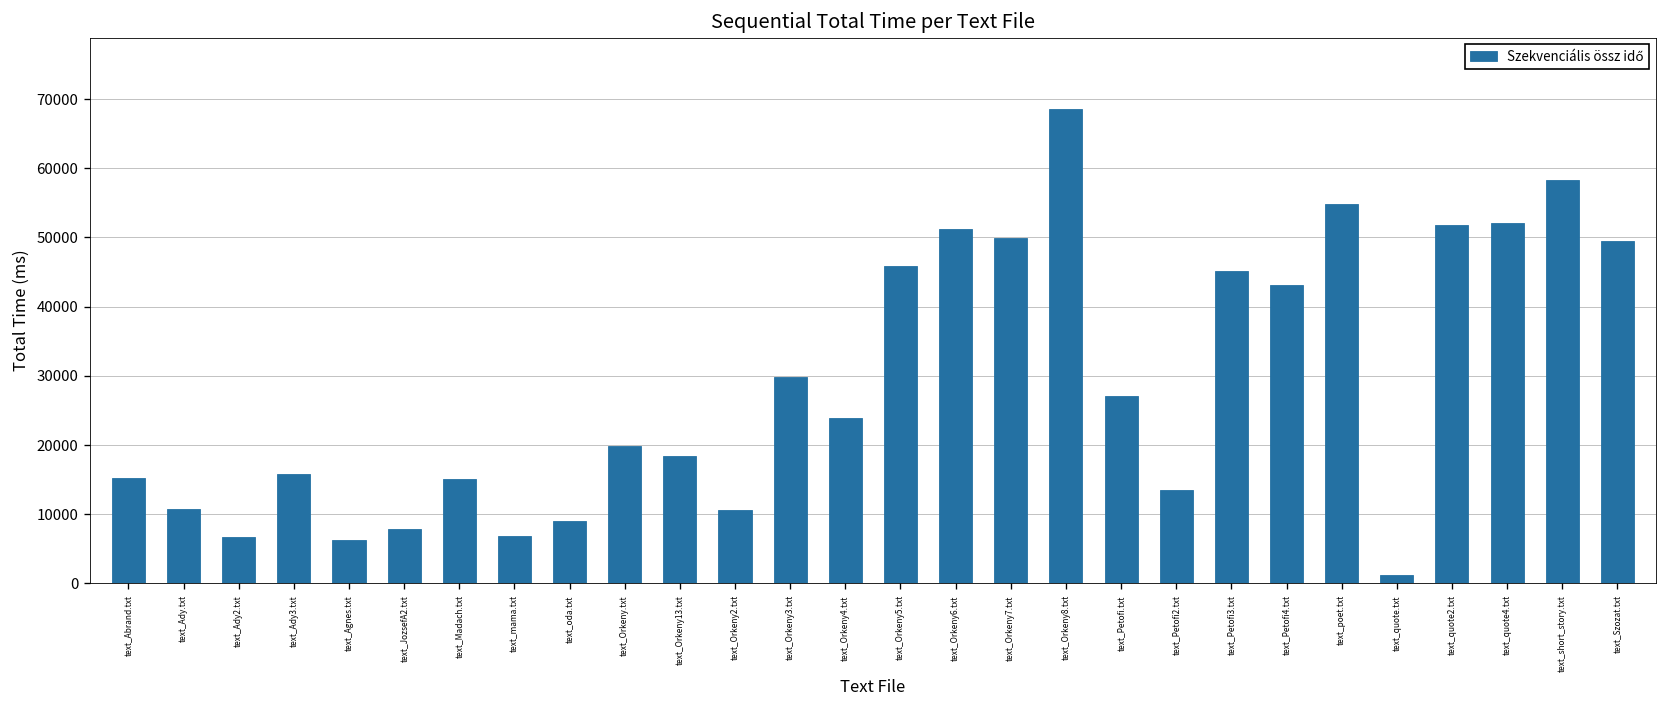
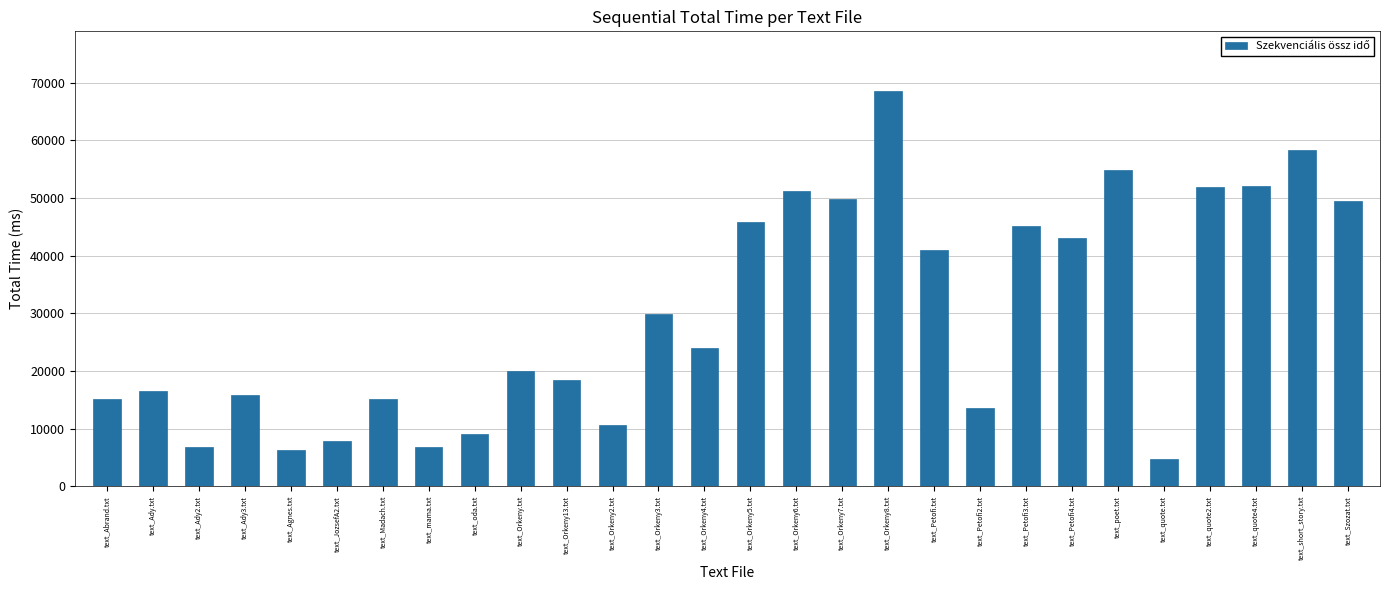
  {
    "text_Abrand.txt": 15000,
-   "text_Ady.txt": 11000,
+   "text_Ady.txt": 16000,
    "text_Ady2.txt": 7000,
    "text_Ady3.txt": 16000,
    "text_Agnes.txt": 6000,
    "text_JozsefA2.txt": 8000,
    "text_Madach.txt": 15000,
    "text_mama.txt": 7000,
    "text_oda.txt": 9000,
    "text_Orkeny.txt": 20000,
    "text_Orkeny13.txt": 18000,
    "text_Orkeny2.txt": 11000,
    "text_Orkeny3.txt": 30000,
    "text_Orkeny4.txt": 24000,
    "text_Orkeny5.txt": 46000,
    "text_Orkeny6.txt": 51000,
    "text_Orkeny7.txt": 50000,
    "text_Orkeny8.txt": 69000,
-   "text_Petofi.txt": 27000,
+   "text_Petofi.txt": 41000,
    "text_Petofi2.txt": 14000,
    "text_Petofi3.txt": 45000,
    "text_Petofi4.txt": 43000,
    "text_poet.txt": 55000,
-   "text_quote.txt": 1000,
+   "text_quote.txt": 5000,
    "text_quote2.txt": 52000,
    "text_quote4.txt": 52000,
    "text_short_story.txt": 58000,
    "text_Szozat.txt": 49000
  }
